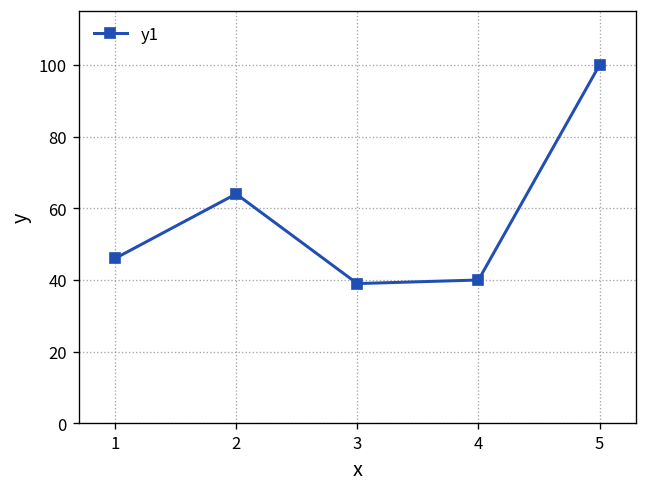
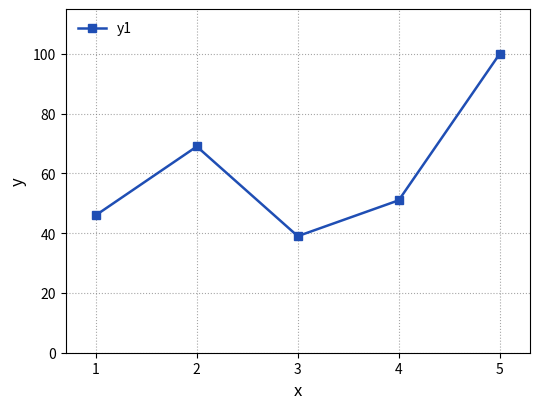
  {
    "1": 46,
-   "2": 64,
+   "2": 69,
    "3": 39,
-   "4": 40,
+   "4": 51,
    "5": 100
  }
